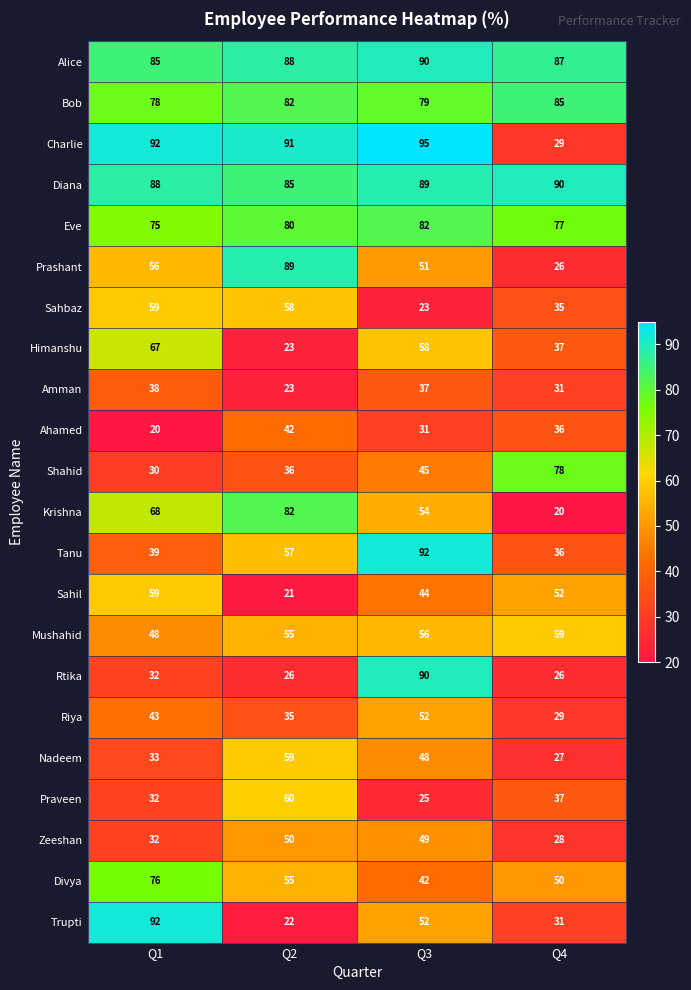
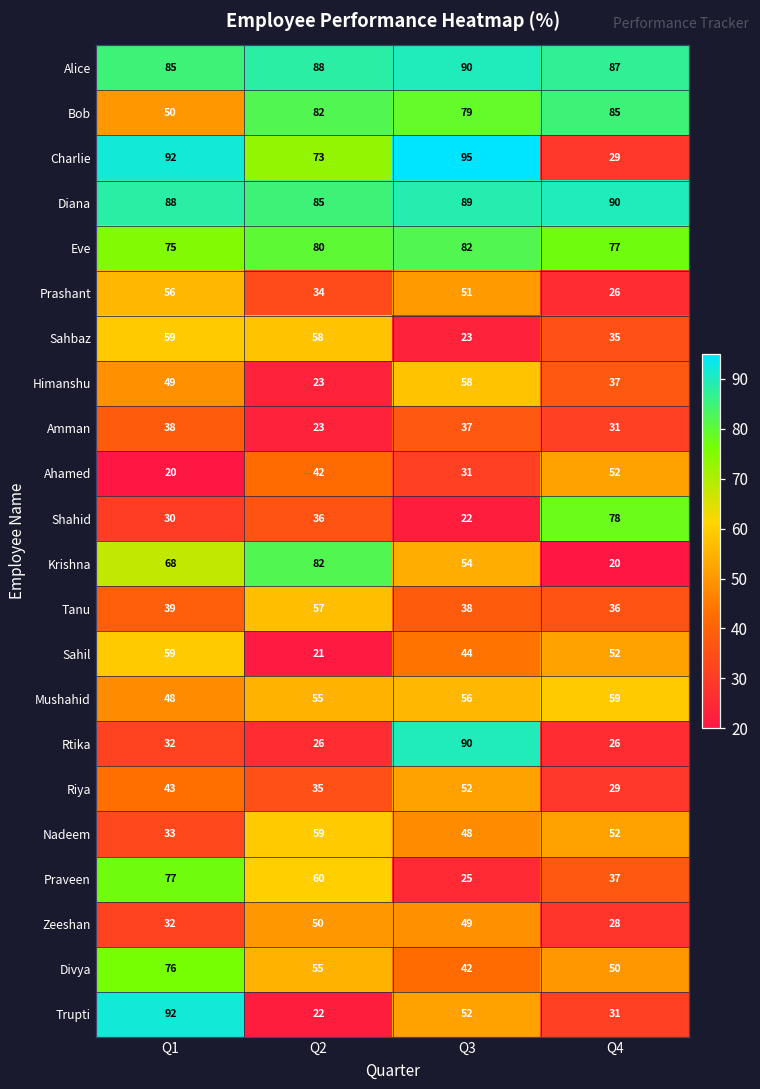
  {
    "Alice": {
      "Q1": 85,
      "Q2": 88,
      "Q3": 90,
      "Q4": 87
    },
    "Bob": {
-     "Q1": 78,
+     "Q1": 50,
      "Q2": 82,
      "Q3": 79,
      "Q4": 85
    },
    "Charlie": {
      "Q1": 92,
-     "Q2": 91,
+     "Q2": 73,
      "Q3": 95,
      "Q4": 29
    },
    "Diana": {
      "Q1": 88,
      "Q2": 85,
      "Q3": 89,
      "Q4": 90
    },
    "Eve": {
      "Q1": 75,
      "Q2": 80,
      "Q3": 82,
      "Q4": 77
    },
    "Prashant": {
      "Q1": 56,
-     "Q2": 89,
+     "Q2": 34,
      "Q3": 51,
      "Q4": 26
    },
    "Sahbaz": {
      "Q1": 59,
      "Q2": 58,
      "Q3": 23,
      "Q4": 35
    },
    "Himanshu": {
-     "Q1": 67,
+     "Q1": 49,
      "Q2": 23,
      "Q3": 58,
      "Q4": 37
    },
    "Amman": {
      "Q1": 38,
      "Q2": 23,
      "Q3": 37,
      "Q4": 31
    },
    "Ahamed": {
      "Q1": 20,
      "Q2": 42,
      "Q3": 31,
-     "Q4": 36
+     "Q4": 52
    },
    "Shahid": {
      "Q1": 30,
      "Q2": 36,
-     "Q3": 45,
+     "Q3": 22,
      "Q4": 78
    },
    "Krishna": {
      "Q1": 68,
      "Q2": 82,
      "Q3": 54,
      "Q4": 20
    },
    "Tanu": {
      "Q1": 39,
      "Q2": 57,
-     "Q3": 92,
+     "Q3": 38,
      "Q4": 36
    },
    "Sahil": {
      "Q1": 59,
      "Q2": 21,
      "Q3": 44,
      "Q4": 52
    },
    "Mushahid": {
      "Q1": 48,
      "Q2": 55,
      "Q3": 56,
      "Q4": 59
    },
    "Rtika": {
      "Q1": 32,
      "Q2": 26,
      "Q3": 90,
      "Q4": 26
    },
    "Riya": {
      "Q1": 43,
      "Q2": 35,
      "Q3": 52,
      "Q4": 29
    },
    "Nadeem": {
      "Q1": 33,
      "Q2": 59,
      "Q3": 48,
-     "Q4": 27
+     "Q4": 52
    },
    "Praveen": {
-     "Q1": 32,
+     "Q1": 77,
      "Q2": 60,
      "Q3": 25,
      "Q4": 37
    },
    "Zeeshan": {
      "Q1": 32,
      "Q2": 50,
      "Q3": 49,
      "Q4": 28
    },
    "Divya": {
      "Q1": 76,
      "Q2": 55,
      "Q3": 42,
      "Q4": 50
    },
    "Trupti": {
      "Q1": 92,
      "Q2": 22,
      "Q3": 52,
      "Q4": 31
    }
  }
